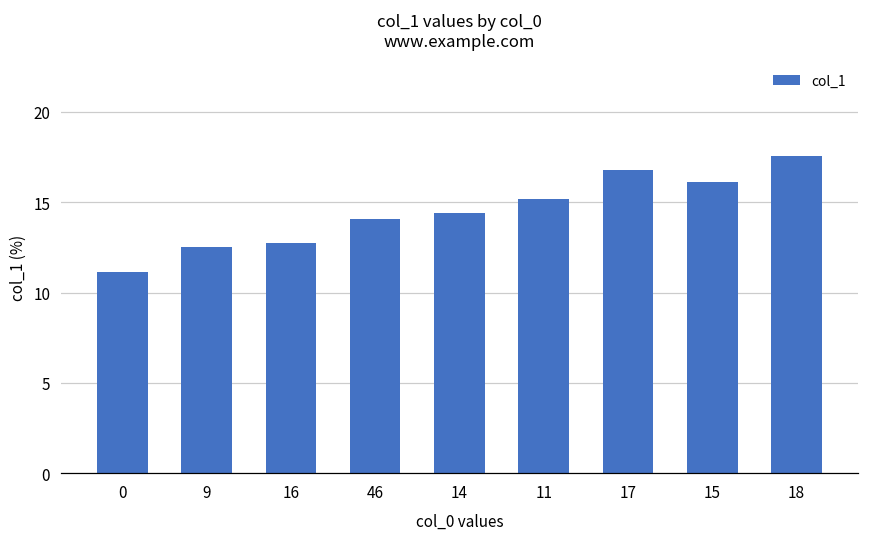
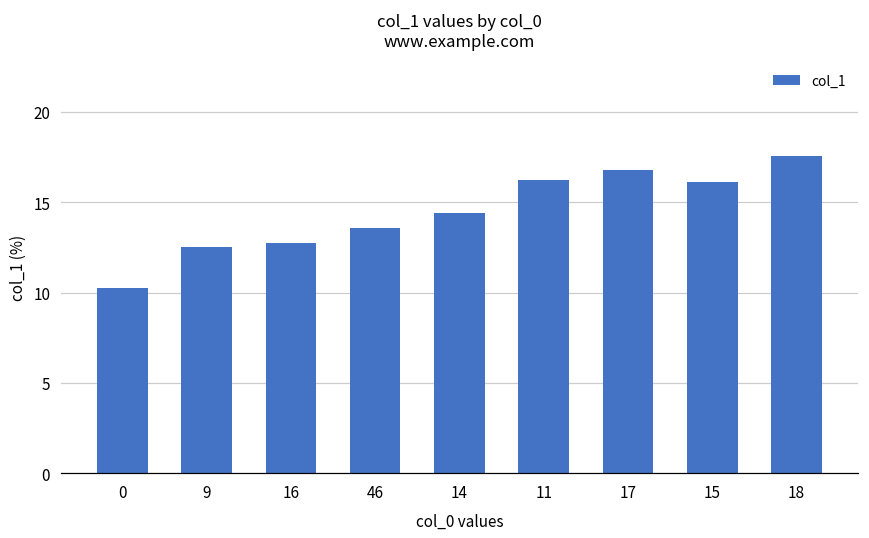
  {
-   "0": 11.1,
+   "0": 10.3,
    "9": 12.5,
    "16": 12.7,
-   "46": 14.1,
+   "46": 13.6,
    "14": 14.4,
-   "11": 15.2,
+   "11": 16.2,
    "17": 16.8,
    "15": 16.1,
    "18": 17.5
  }
